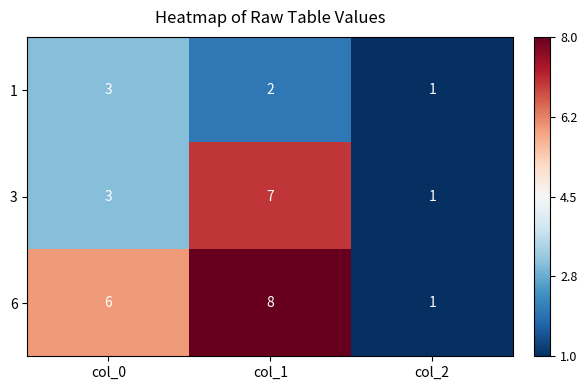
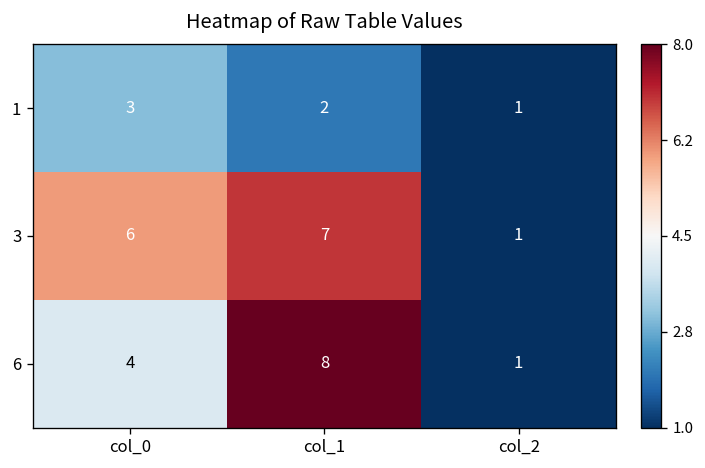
  {
    "1": {
      "col_0": 3,
      "col_1": 2,
      "col_2": 1
    },
    "3": {
-     "col_0": 3,
+     "col_0": 6,
      "col_1": 7,
      "col_2": 1
    },
    "6": {
-     "col_0": 6,
+     "col_0": 4,
      "col_1": 8,
      "col_2": 1
    }
  }
